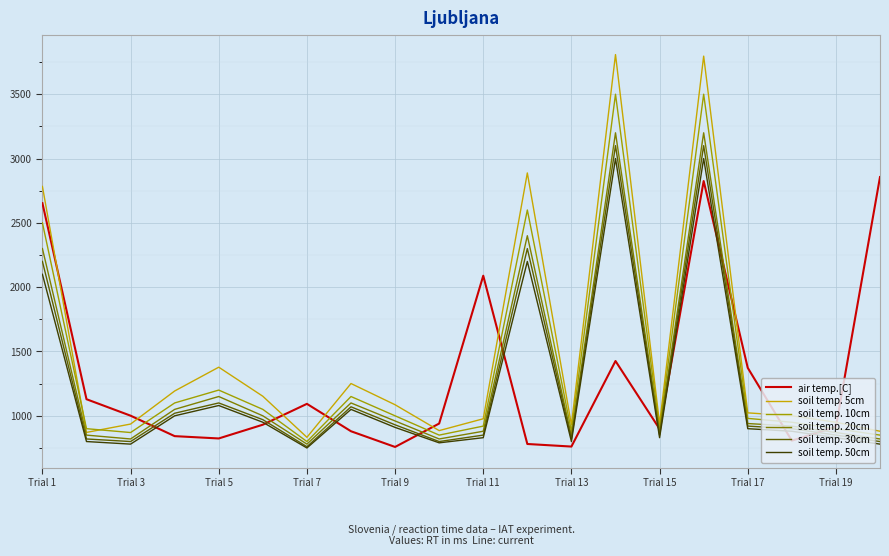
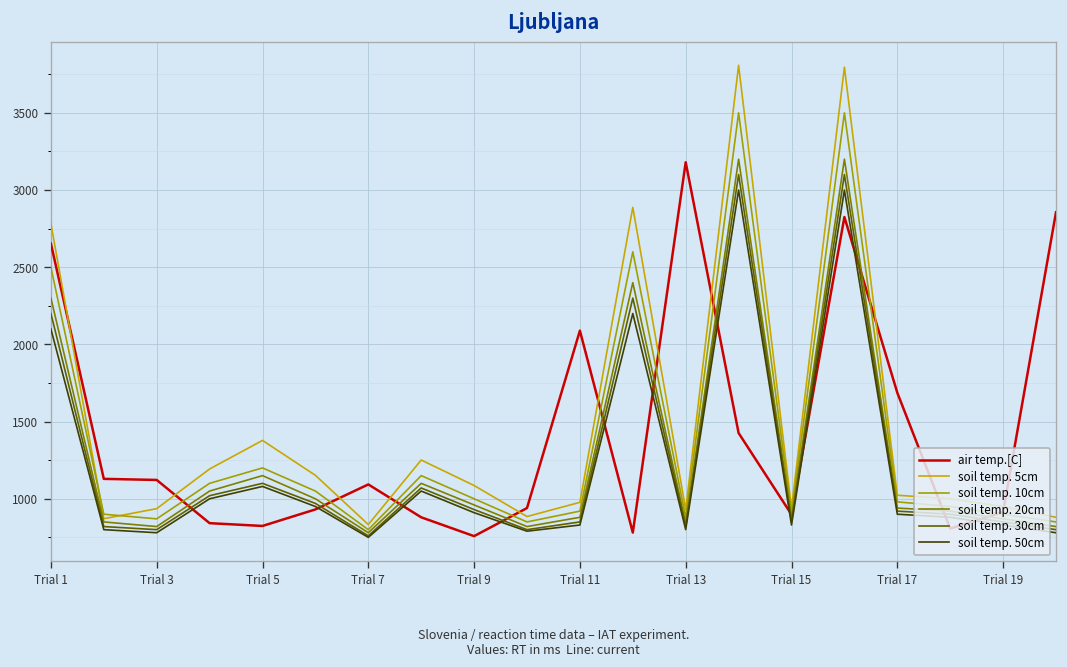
  {
    "air temp.[C]": {
      "Trial 1": 2650,
-     "Trial 3": 1000,
+     "Trial 3": 1120,
      "Trial 5": 820,
      "Trial 7": 1090,
      "Trial 9": 760,
      "Trial 11": 2090,
-     "Trial 13": 760,
-     "Trial 17": 1370
+     "Trial 13": 3180,
+     "Trial 17": 1690
    }
  }
